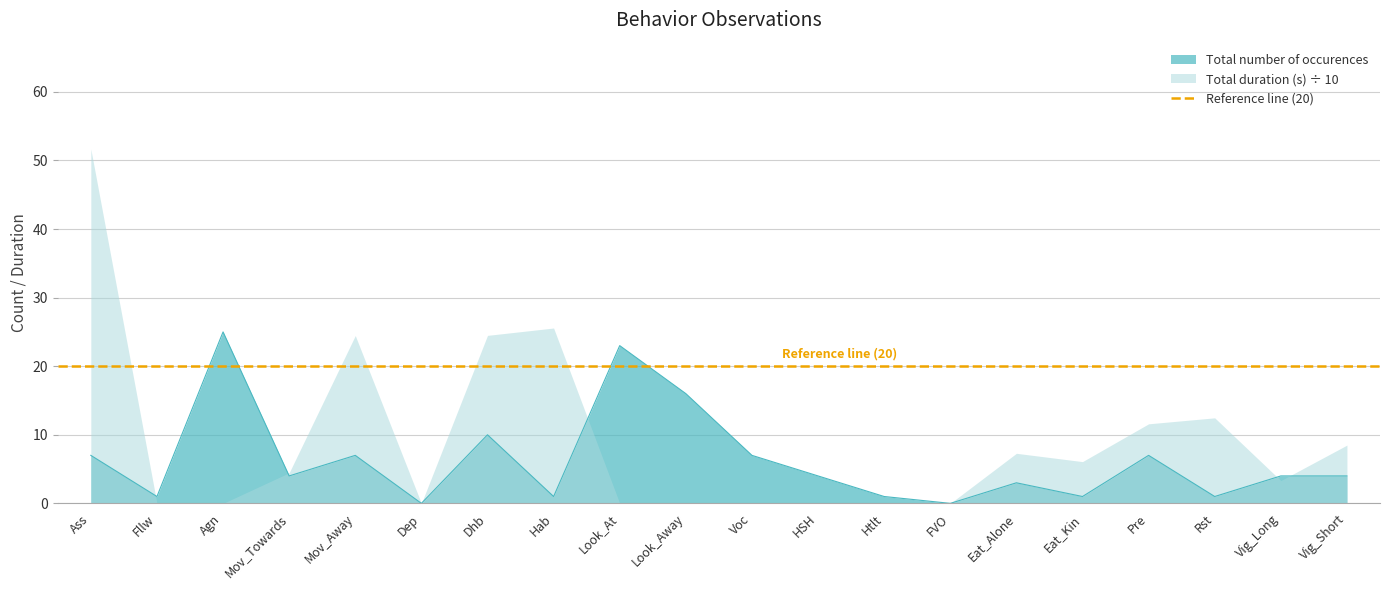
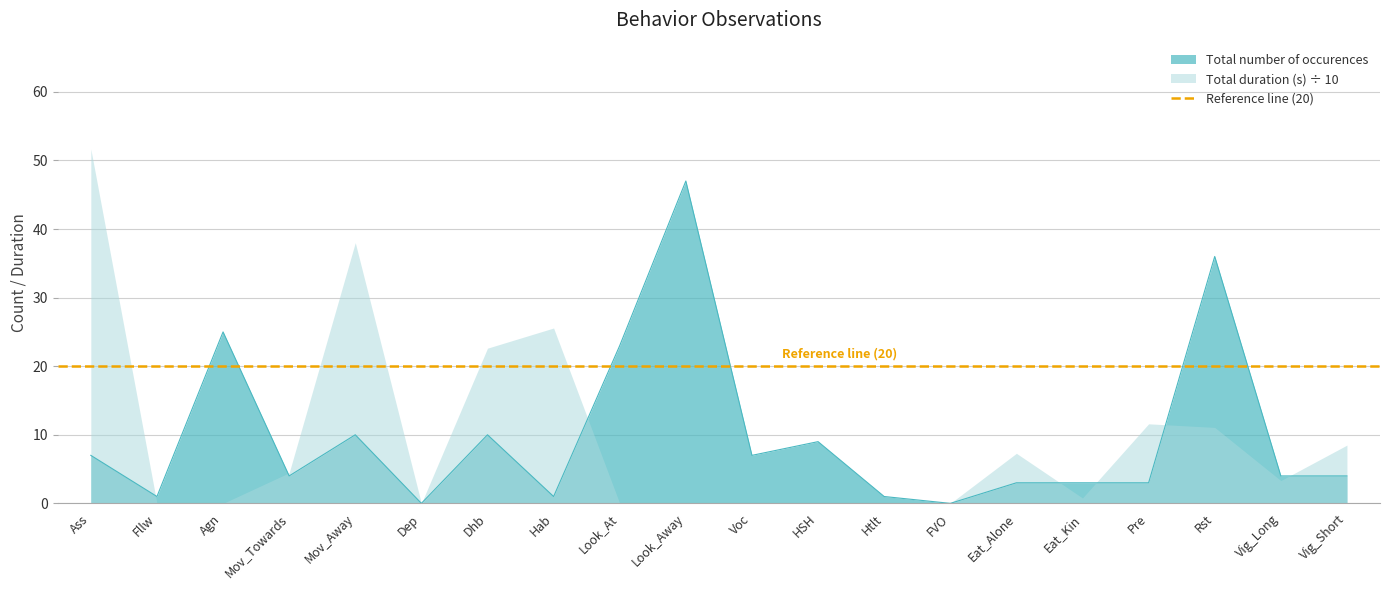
  {
    "Total number of occurences": {
      "Ass": 7,
      "Fllw": 1,
      "Agn": 25,
      "Mov_Towards": 4,
-     "Mov_Away": 7,
+     "Mov_Away": 10,
      "Dhb": 10,
      "Hab": 1,
      "Look_At": 23,
-     "Look_Away": 16,
+     "Look_Away": 47,
      "Voc": 7,
-     "HSH": 4,
+     "HSH": 9,
      "Htlt": 1,
      "Eat_Alone": 3,
-     "Eat_Kin": 1,
-     "Pre": 7,
-     "Rst": 1,
+     "Eat_Kin": 3,
+     "Pre": 3,
+     "Rst": 36,
      "Vig_Long": 4,
      "Vig_Short": 4
    },
    "Total duration (s) ÷ 10": {
      "Ass": 52,
      "Fllw": 0,
      "Agn": 0,
      "Mov_Towards": 4,
-     "Mov_Away": 24,
-     "Dhb": 24,
+     "Mov_Away": 38,
+     "Dhb": 23,
      "Hab": 26,
      "Look_At": 0,
      "Look_Away": 0,
      "Voc": 0,
      "HSH": 0,
      "Htlt": 0,
      "Eat_Alone": 7,
-     "Eat_Kin": 6,
+     "Eat_Kin": 1,
      "Pre": 12,
-     "Rst": 12,
+     "Rst": 11,
      "Vig_Long": 3,
      "Vig_Short": 8
    }
  }
